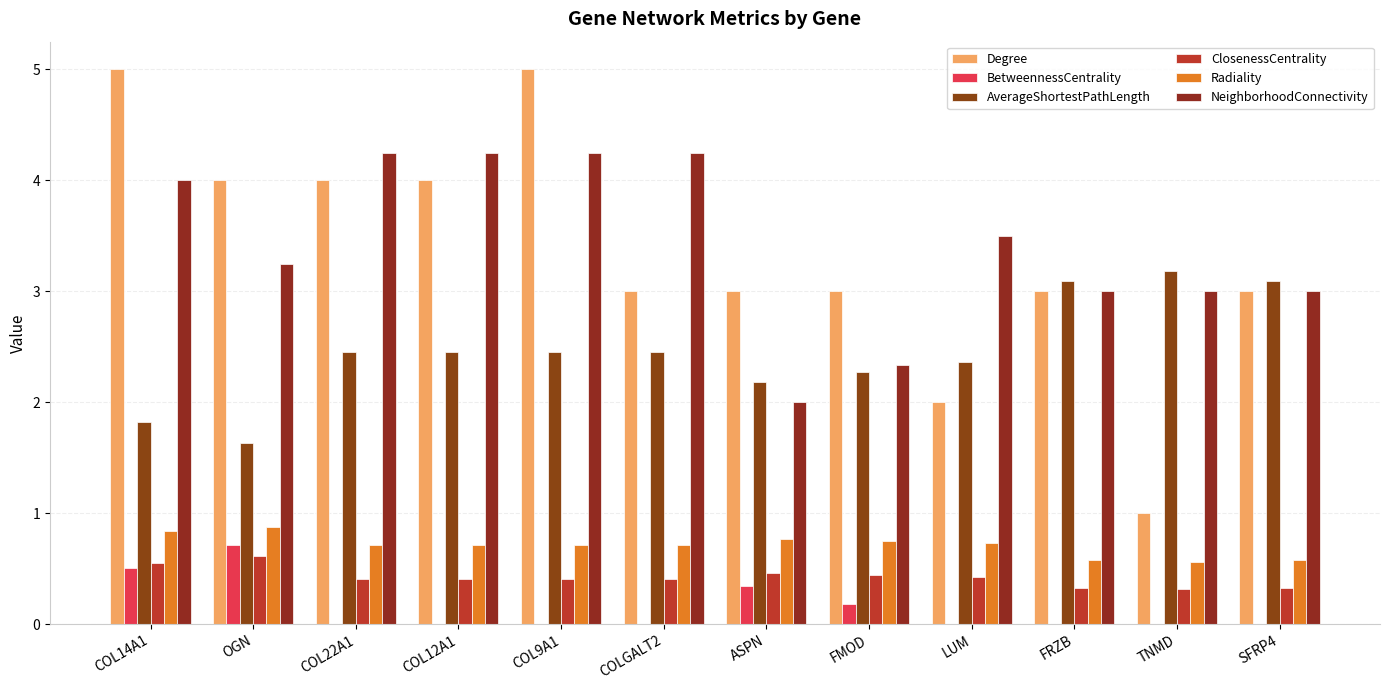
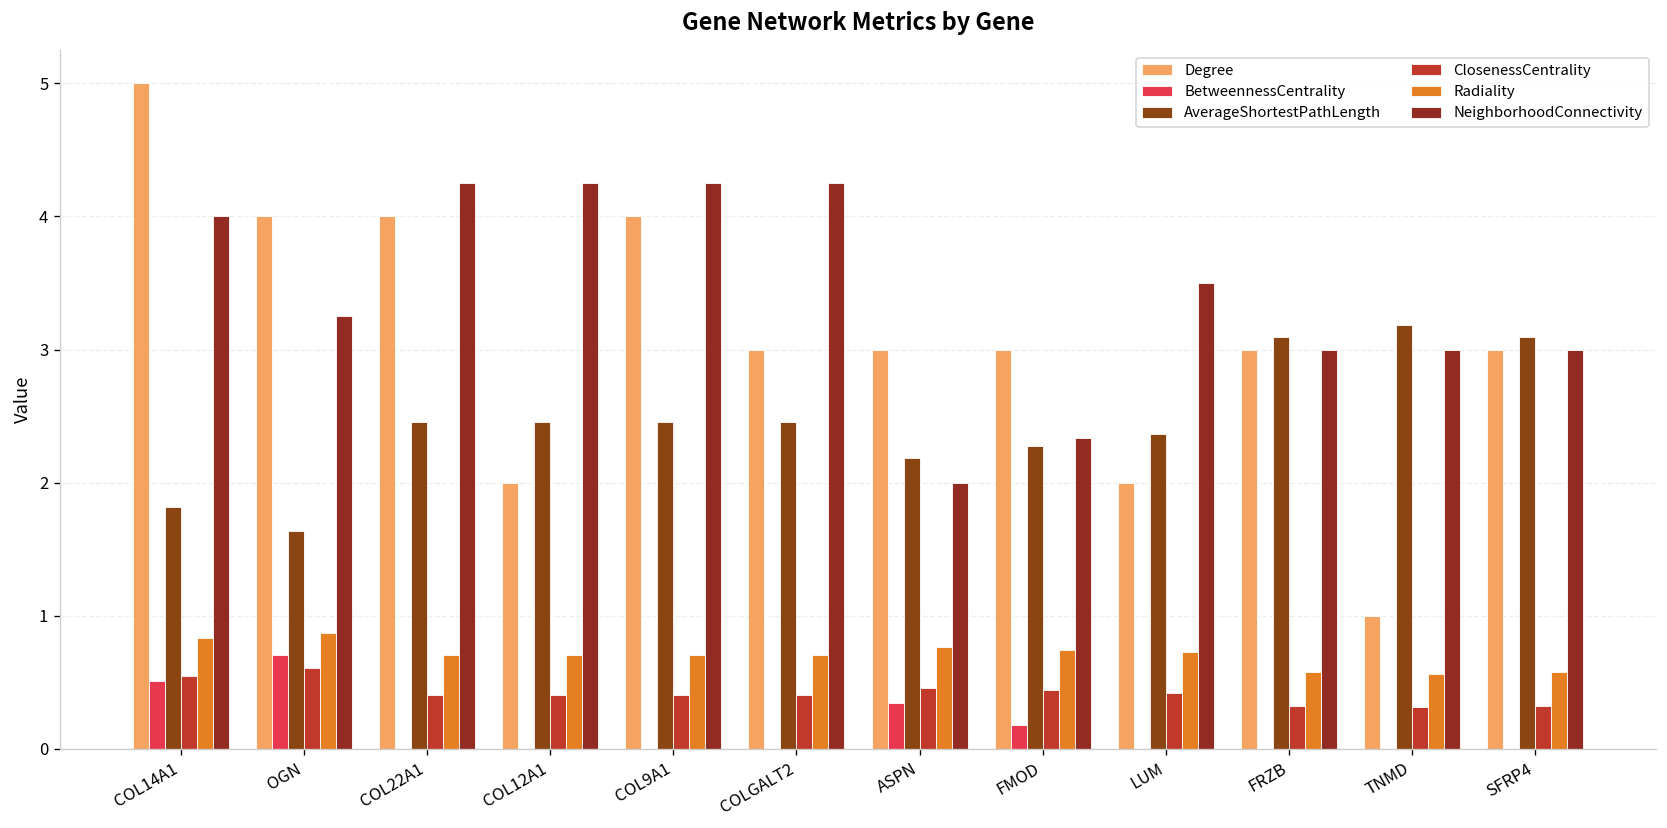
  {
    "Degree": {
      "COL14A1": 5,
      "OGN": 4,
      "COL22A1": 4,
-     "COL12A1": 4,
-     "COL9A1": 5,
+     "COL12A1": 2,
+     "COL9A1": 4,
      "COLGALT2": 3,
      "ASPN": 3,
      "FMOD": 3,
      "LUM": 2,
      "FRZB": 3,
      "TNMD": 1,
      "SFRP4": 3
    },
    "Radiality": {
      "COL14A1": 0.84,
      "OGN": 0.87,
      "COL22A1": 0.71,
      "COL12A1": 0.71,
      "COL9A1": 0.71,
      "COLGALT2": 0.71,
      "ASPN": 0.76,
      "FMOD": 0.75,
      "LUM": 0.73,
      "FRZB": 0.58,
      "TNMD": 0.56,
      "SFRP4": 0.58
    }
  }
